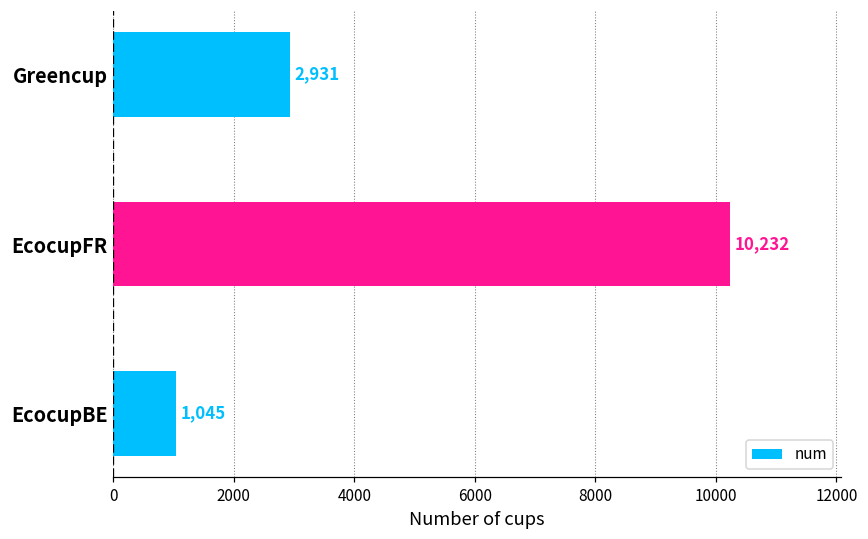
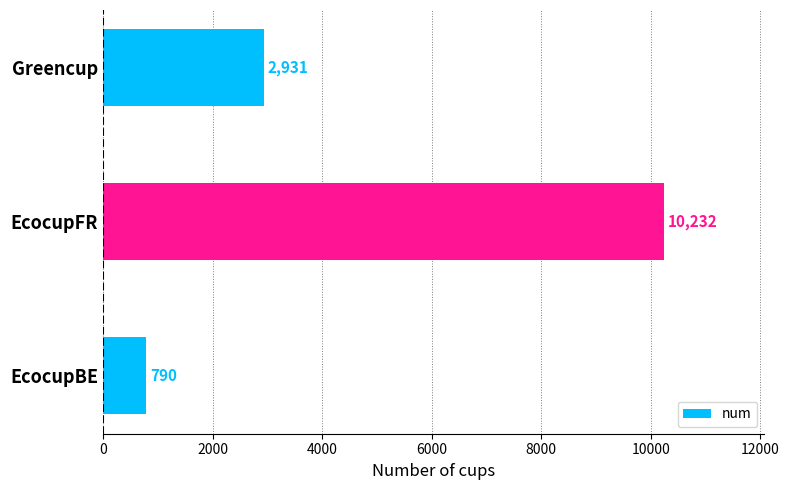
  {
    "Greencup": "2,931",
    "EcocupFR": "10,232",
-   "EcocupBE": "1,045"
+   "EcocupBE": "790"
  }
